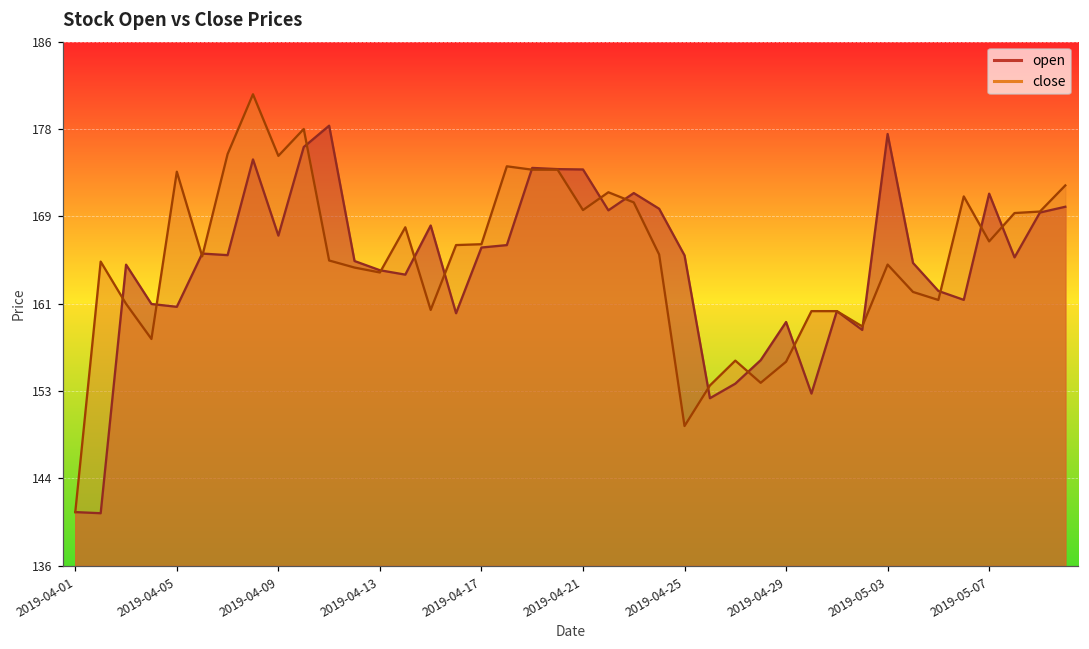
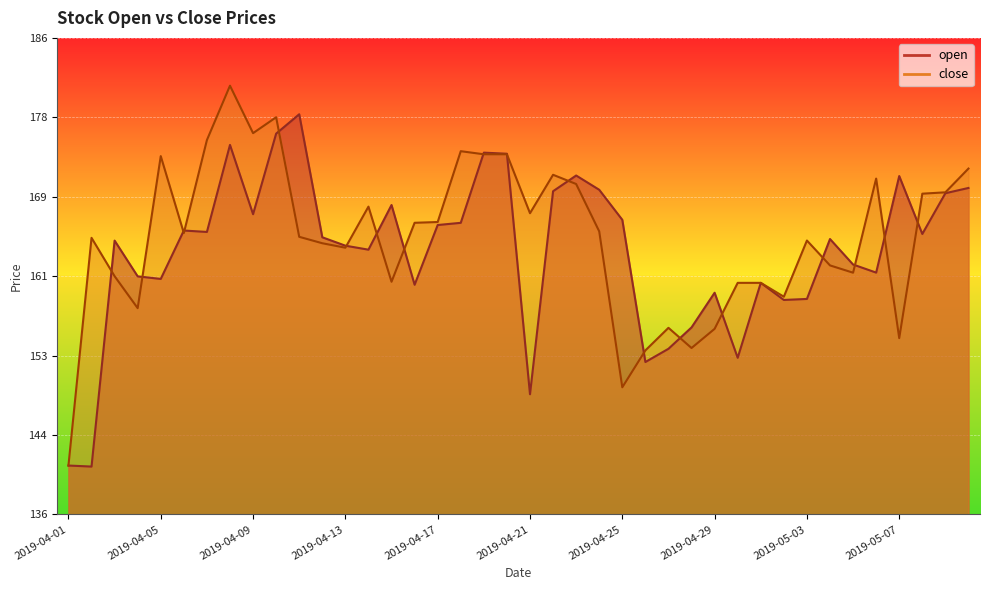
  {
    "open": {
      "2019-04-05": 161,
      "2019-04-09": 167,
      "2019-04-17": 166,
-     "2019-04-21": 174,
-     "2019-04-25": 166,
+     "2019-04-21": 149,
+     "2019-04-25": 167,
      "2019-04-29": 159,
-     "2019-05-03": 177,
+     "2019-05-03": 159,
      "2019-05-07": 171
    },
    "close": {
      "2019-04-05": 173,
-     "2019-04-09": 175,
+     "2019-04-09": 176,
      "2019-04-17": 167,
-     "2019-04-21": 170,
+     "2019-04-21": 168,
      "2019-04-25": 149,
      "2019-04-29": 155,
      "2019-05-03": 165,
-     "2019-05-07": 167
+     "2019-05-07": 154
    }
  }
